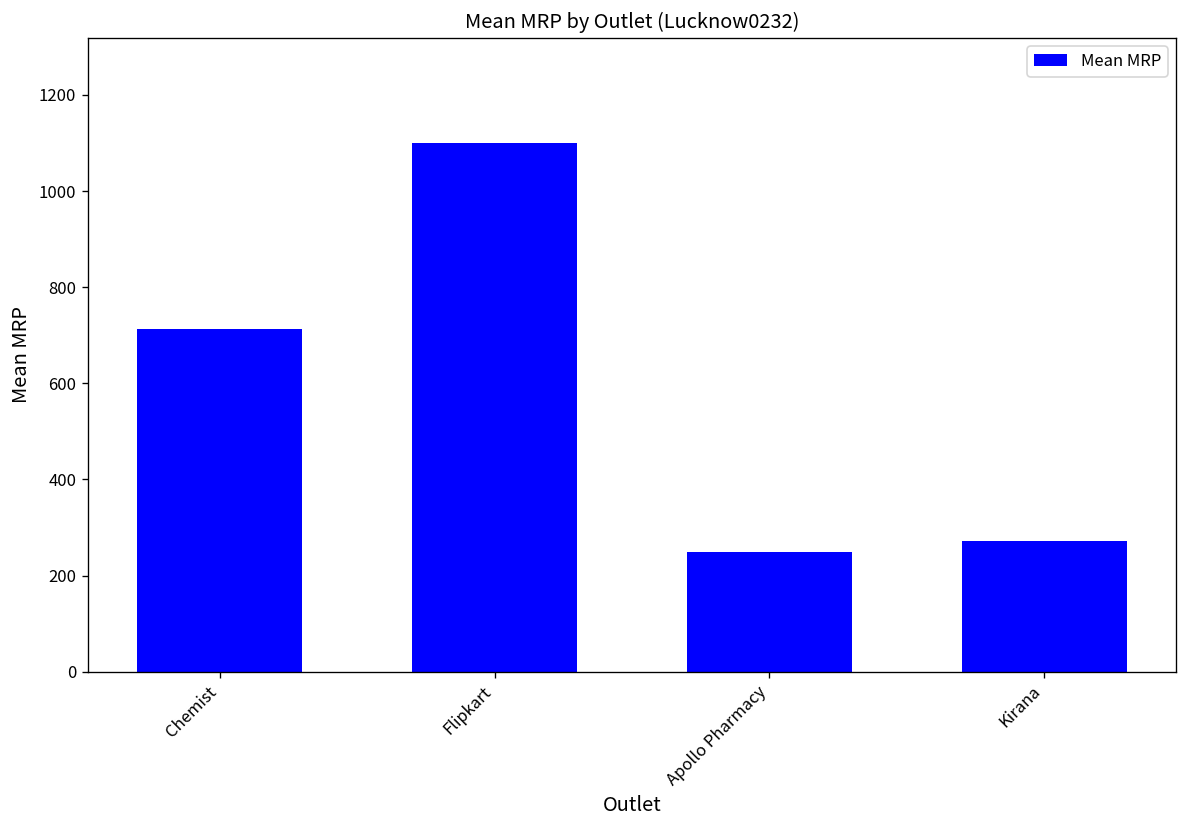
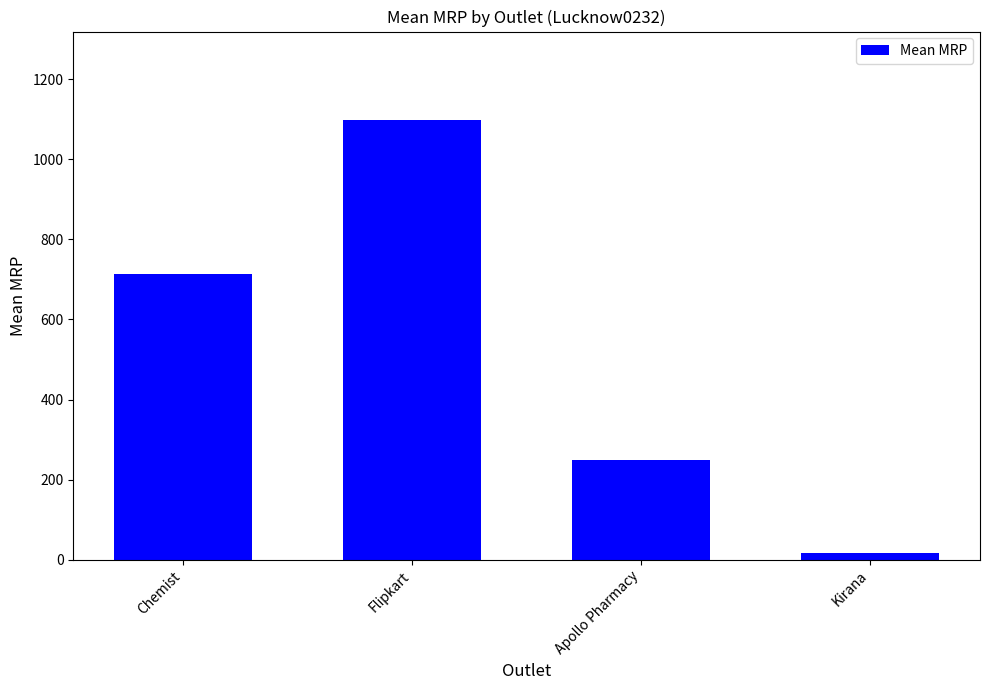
  {
    "Chemist": 710,
    "Flipkart": 1100,
    "Apollo Pharmacy": 250,
-   "Kirana": 270
+   "Kirana": 20
  }
